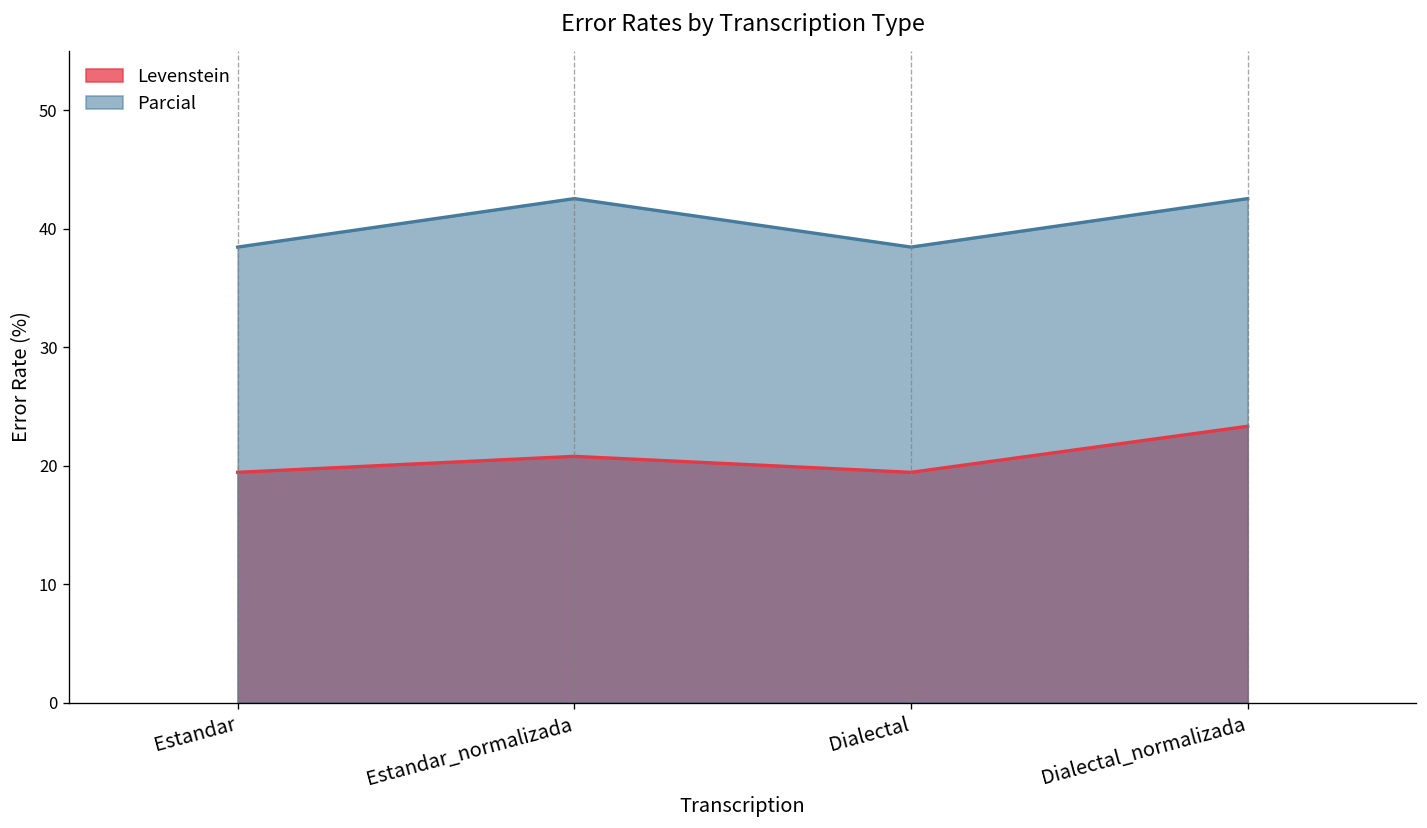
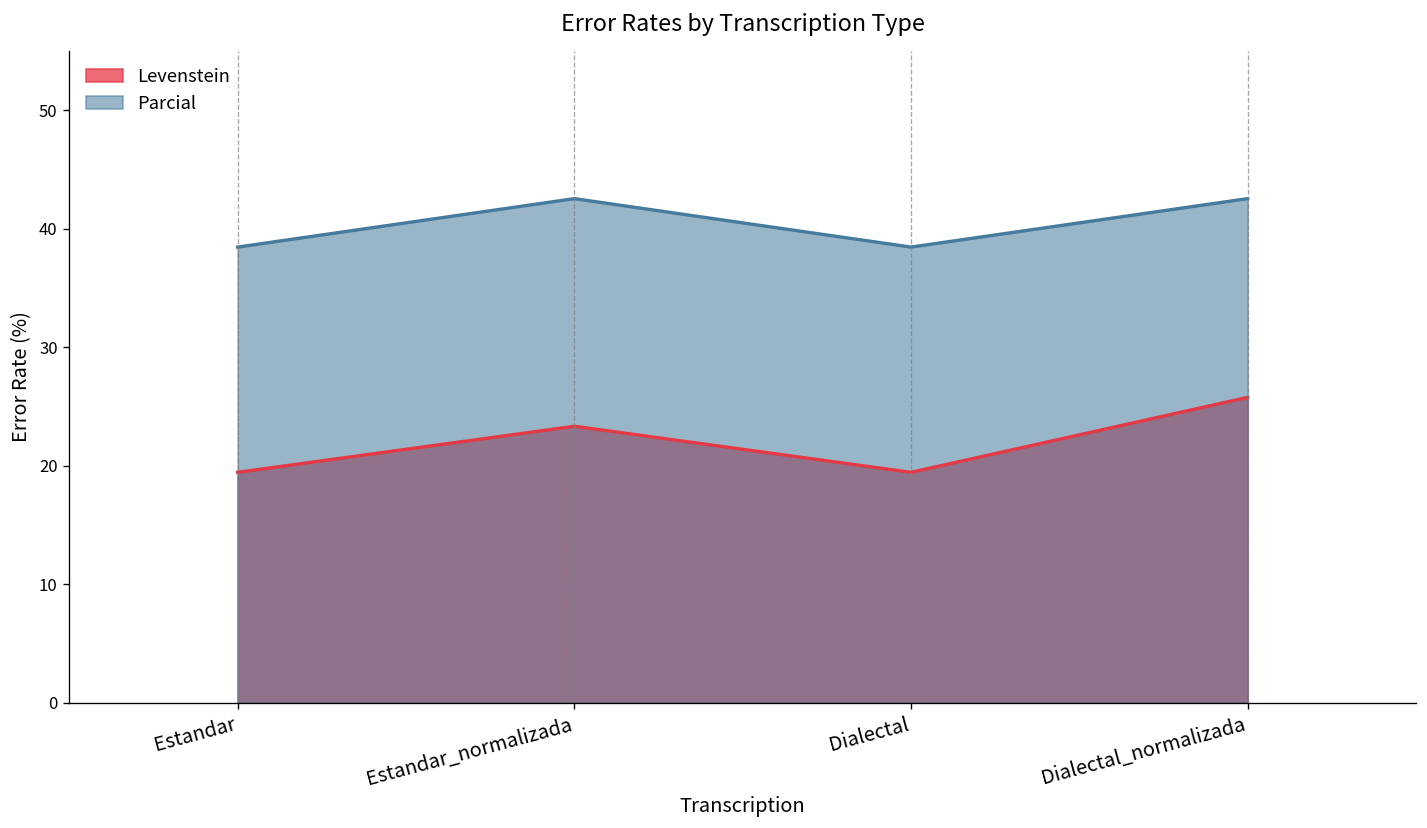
  {
    "Levenstein": {
      "Estandar": 19,
-     "Estandar_normalizada": 21,
+     "Estandar_normalizada": 23,
      "Dialectal": 19,
-     "Dialectal_normalizada": 23
+     "Dialectal_normalizada": 26
    },
    "Parcial": {
      "Estandar": 38,
      "Estandar_normalizada": 43,
      "Dialectal": 38,
      "Dialectal_normalizada": 43
    }
  }
